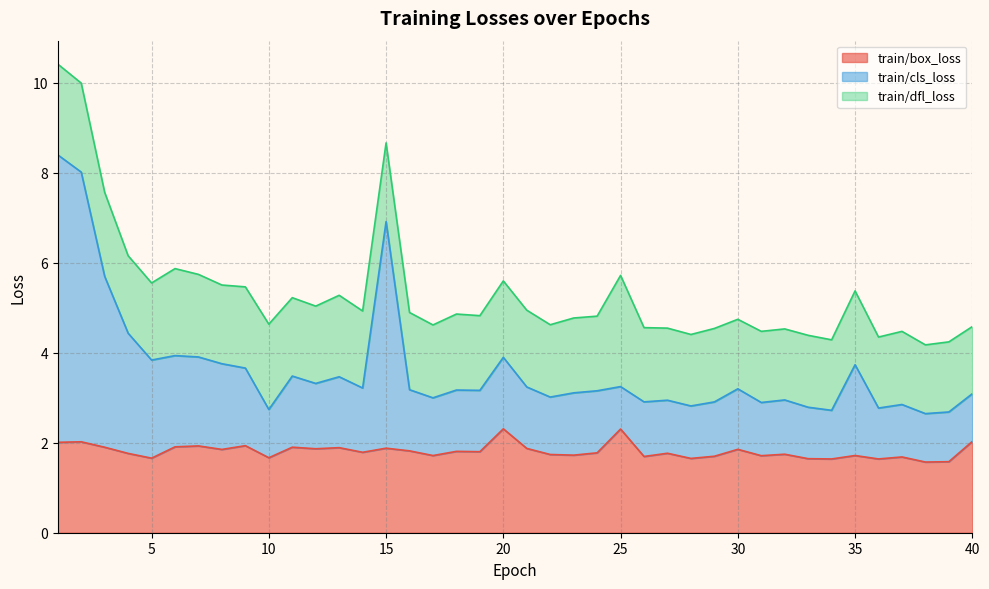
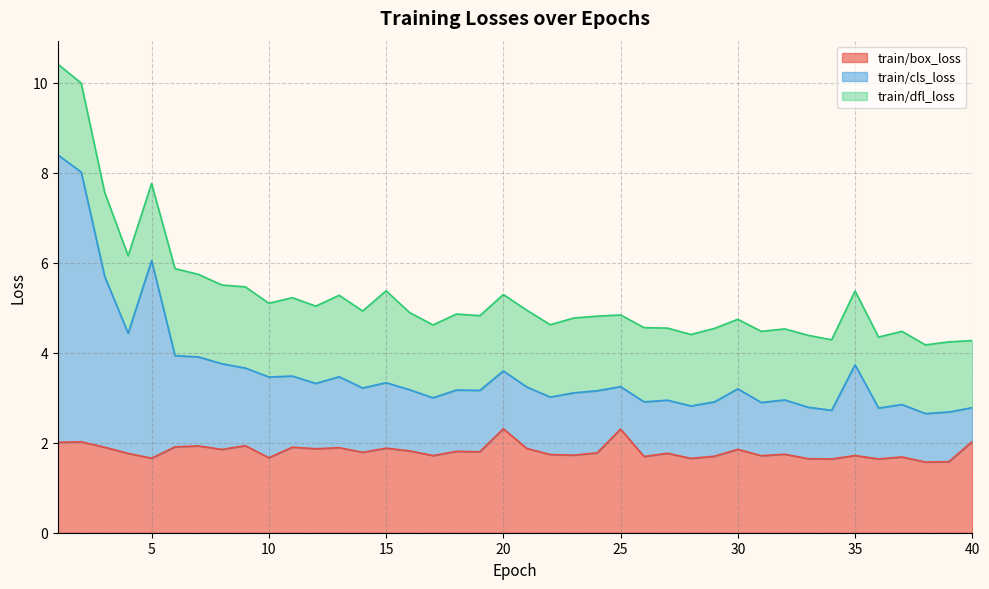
  {
    "train/box_loss": {
      "5": 1.7,
      "10": 1.7,
      "15": 1.9,
      "20": 2.3,
      "25": 2.3,
      "30": 1.9,
      "35": 1.7,
      "40": 2.0
    },
    "train/cls_loss": {
-     "5": 2.2,
-     "10": 1.1,
-     "15": 5.0,
-     "20": 1.6,
+     "5": 4.4,
+     "10": 1.8,
+     "15": 1.5,
+     "20": 1.3,
      "25": 0.9,
      "30": 1.3,
      "35": 2.0,
-     "40": 1.1
+     "40": 0.7
    },
    "train/dfl_loss": {
      "5": 1.7,
-     "10": 1.9,
-     "15": 1.7,
+     "10": 1.6,
+     "15": 2.0,
      "20": 1.7,
-     "25": 2.5,
+     "25": 1.6,
      "30": 1.5,
      "35": 1.6,
      "40": 1.5
    }
  }
